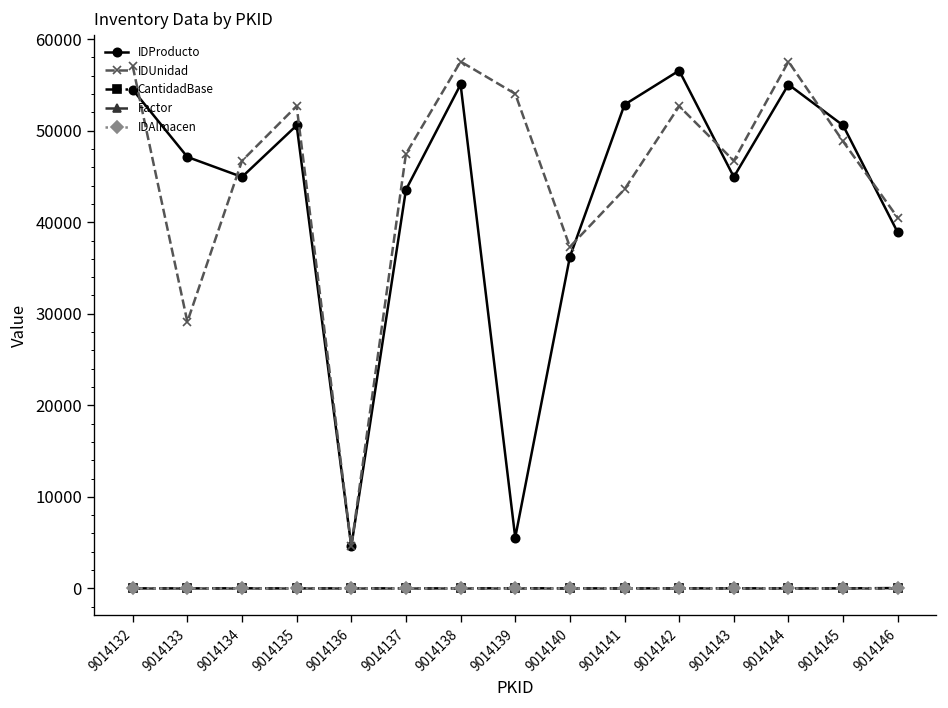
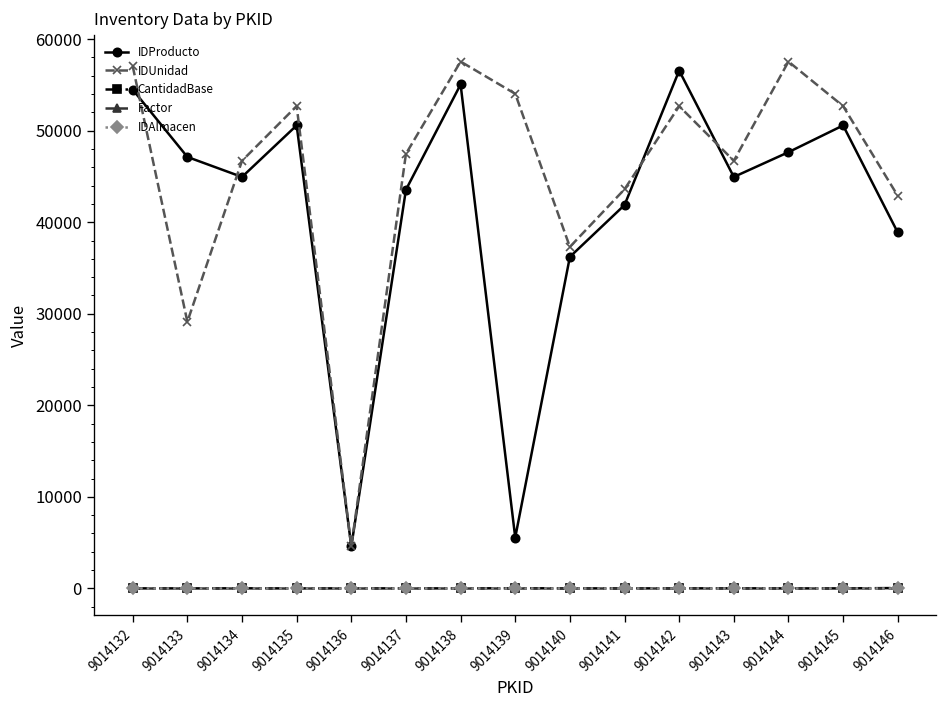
  {
    "IDProducto": {
      "9014132": 54000,
      "9014133": 47000,
      "9014134": 45000,
      "9014135": 51000,
      "9014137": 44000,
      "9014138": 55000,
      "9014139": 6000,
      "9014140": 36000,
-     "9014141": 53000,
+     "9014141": 42000,
      "9014142": 57000,
      "9014143": 45000,
-     "9014144": 55000,
+     "9014144": 48000,
      "9014145": 51000,
      "9014146": 39000
    },
    "IDUnidad": {
      "9014132": 57000,
      "9014133": 29000,
      "9014134": 47000,
      "9014135": 53000,
      "9014137": 47000,
      "9014138": 58000,
      "9014139": 54000,
      "9014140": 37000,
      "9014141": 44000,
      "9014142": 53000,
      "9014143": 47000,
      "9014144": 58000,
-     "9014145": 49000,
-     "9014146": 40000
+     "9014145": 53000,
+     "9014146": 43000
    },
    "IDAlmacen": {
      "9014132": 0,
      "9014133": 0,
      "9014134": 0,
      "9014135": 0,
      "9014136": 0,
      "9014137": 0,
      "9014138": 0,
      "9014139": 0,
      "9014140": 0,
      "9014141": 0,
      "9014142": 0,
      "9014143": 0,
      "9014144": 0,
      "9014145": 0,
      "9014146": 0
    }
  }
